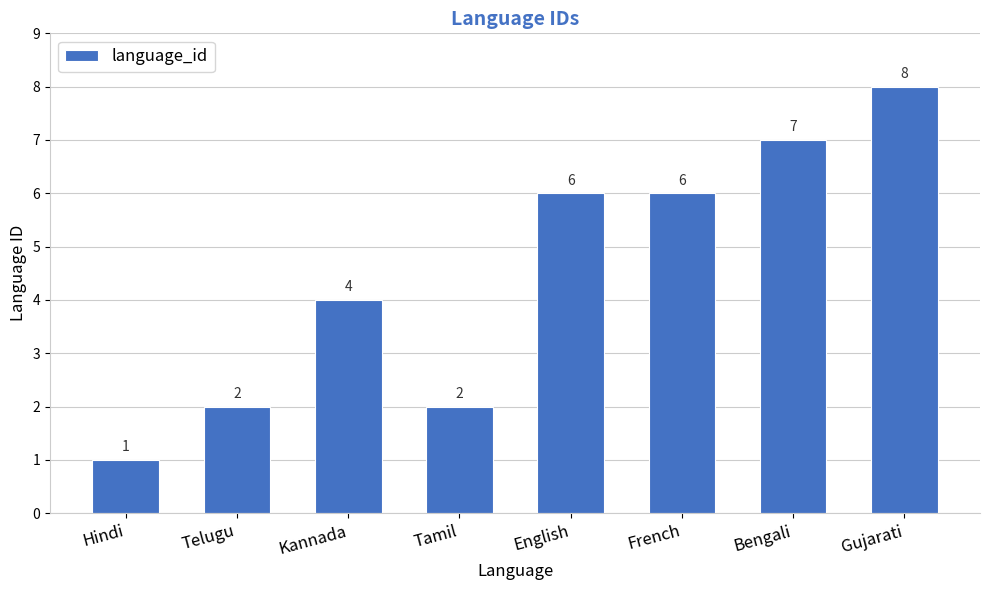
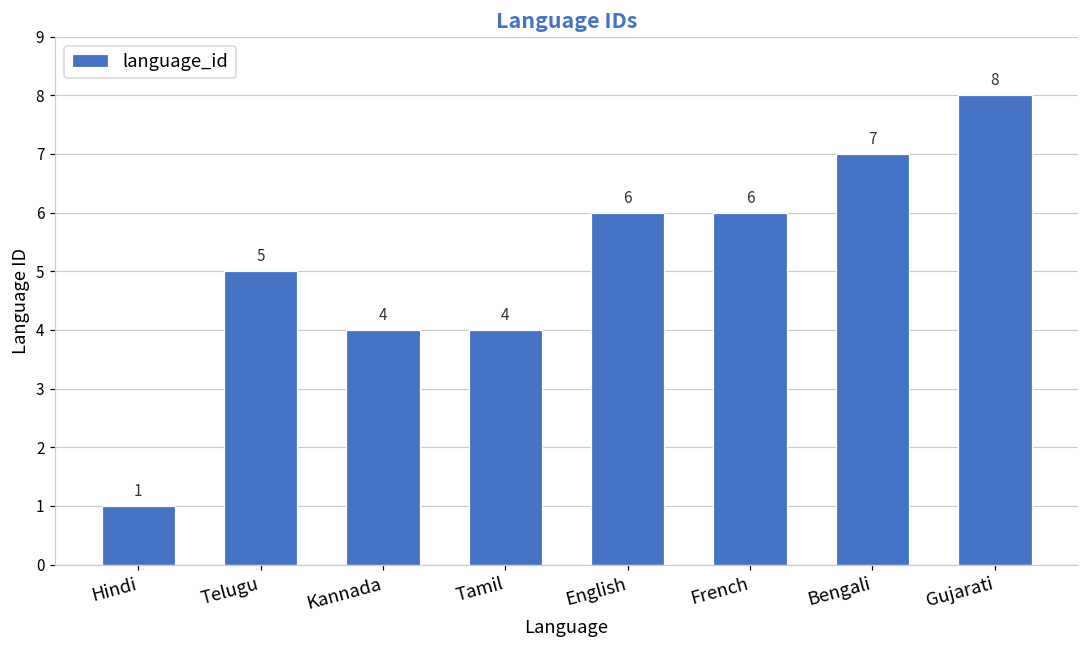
  {
    "Hindi": 1,
-   "Telugu": 2,
+   "Telugu": 5,
    "Kannada": 4,
-   "Tamil": 2,
+   "Tamil": 4,
    "English": 6,
    "French": 6,
    "Bengali": 7,
    "Gujarati": 8
  }
